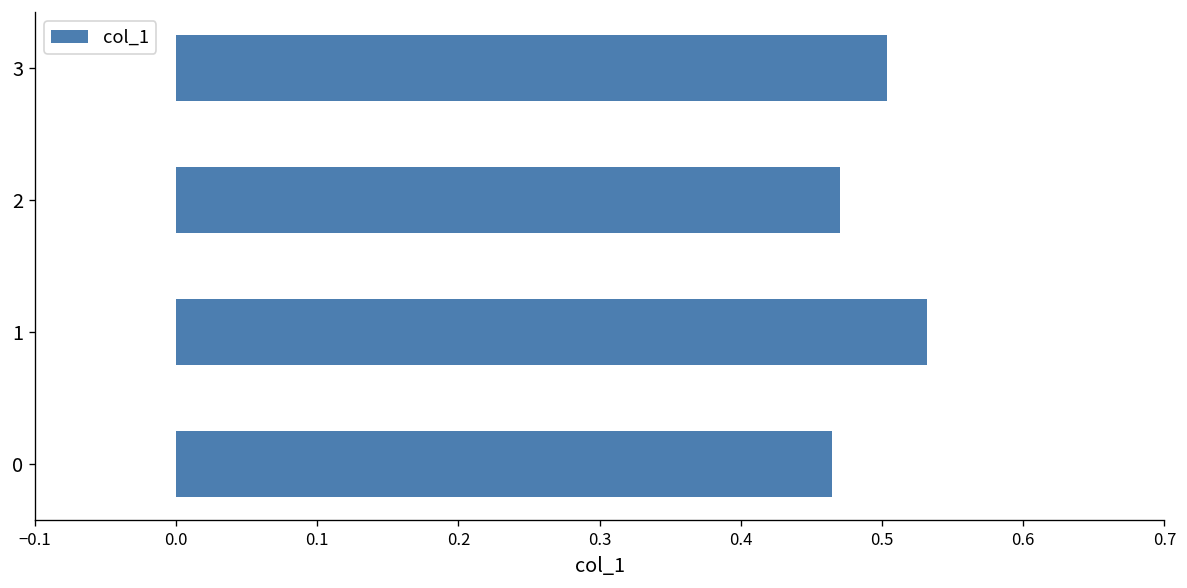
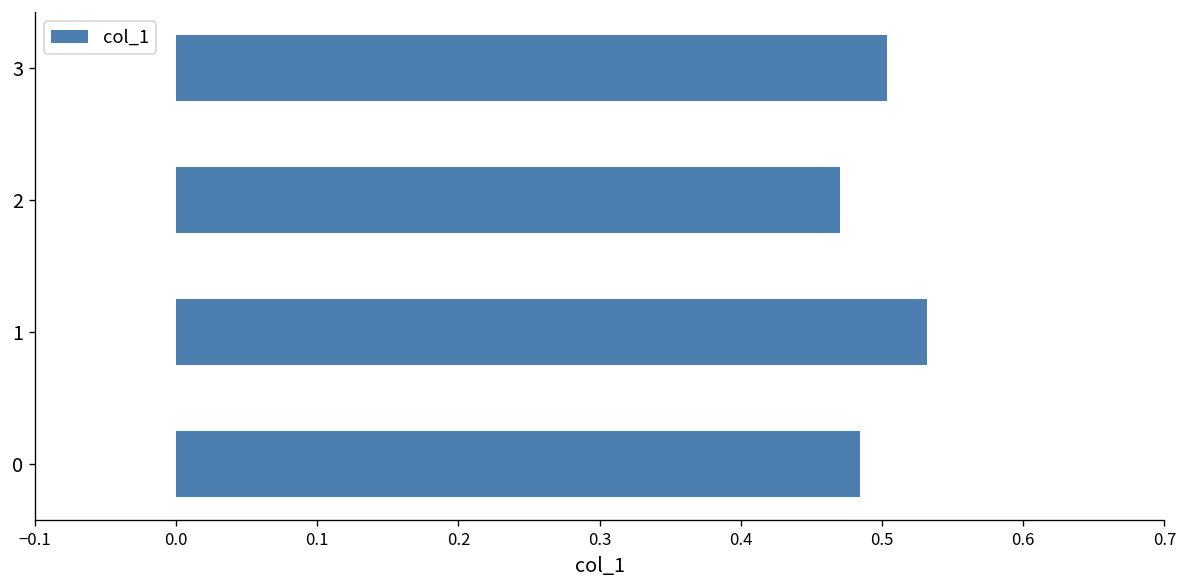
  {
    "3": 0.503,
    "2": 0.470,
    "1": 0.532,
-   "0": 0.465
+   "0": 0.484
  }
